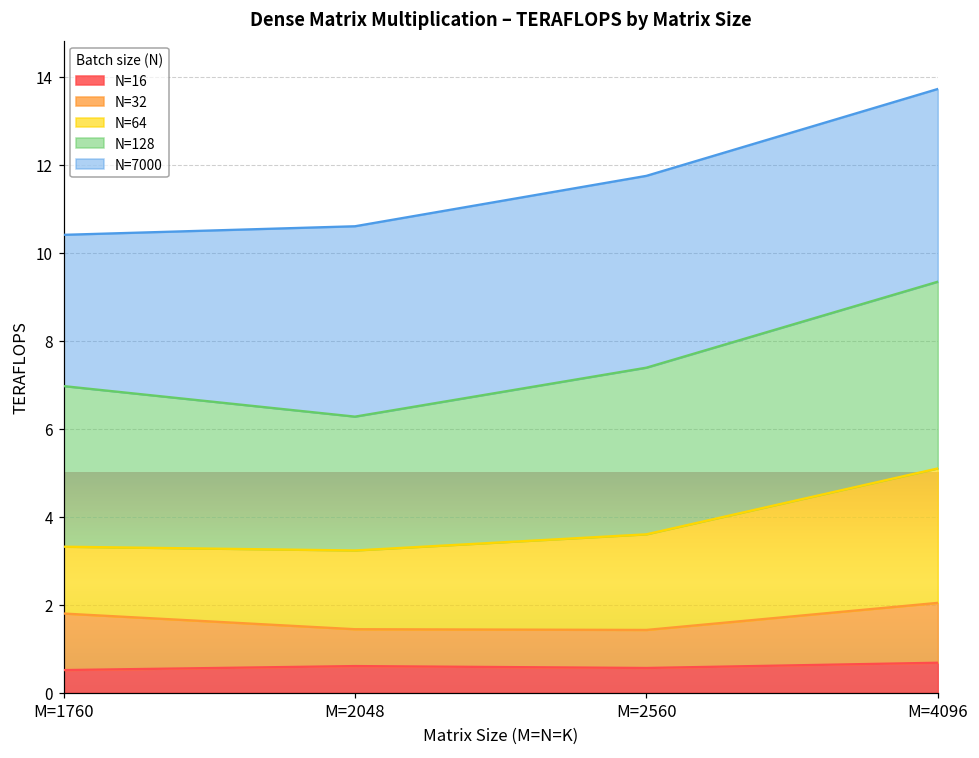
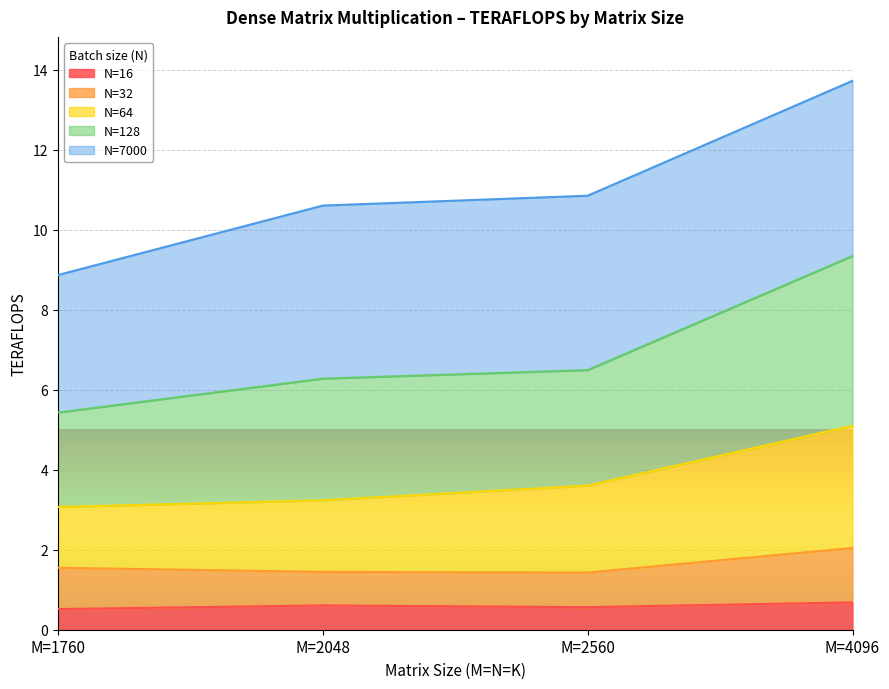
  {
    "N=16": {
      "M=1760": 0.5,
      "M=2048": 0.6,
      "M=2560": 0.6,
      "M=4096": 0.7
    },
    "N=32": {
-     "M=1760": 1.3,
+     "M=1760": 1.0,
      "M=2048": 0.8,
      "M=2560": 0.9,
      "M=4096": 1.4
    },
    "N=64": {
      "M=1760": 1.5,
      "M=2048": 1.8,
      "M=2560": 2.2,
      "M=4096": 3.1
    },
    "N=128": {
-     "M=1760": 3.7,
+     "M=1760": 2.4,
      "M=2048": 3.0,
-     "M=2560": 3.8,
+     "M=2560": 2.9,
      "M=4096": 4.2
    },
    "N=7000": {
      "M=1760": 3.4,
      "M=2048": 4.3,
      "M=2560": 4.4,
      "M=4096": 4.4
    }
  }
